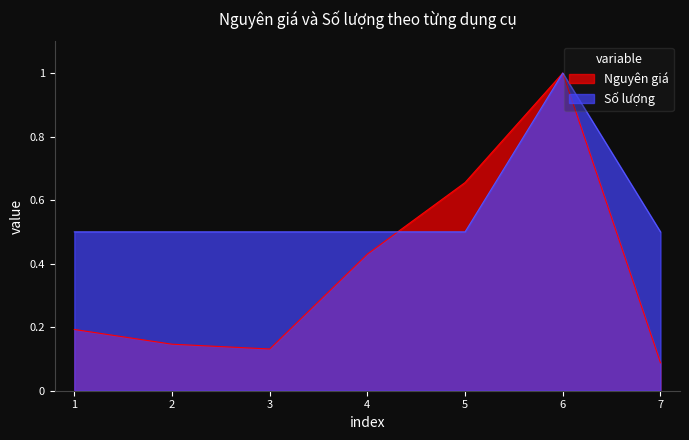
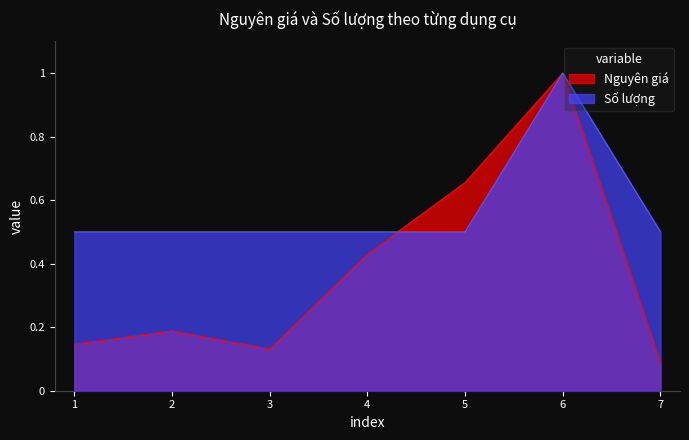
  {
    "Nguyên giá": {
-     "1": 0.19,
-     "2": 0.15,
+     "1": 0.15,
+     "2": 0.19,
      "3": 0.13,
      "4": 0.43,
      "5": 0.66,
      "7": 0.09
    },
    "Số lượng": {
      "1": 0.50,
      "2": 0.50,
      "3": 0.50,
      "4": 0.50,
      "5": 0.50,
      "7": 0.50
    }
  }
